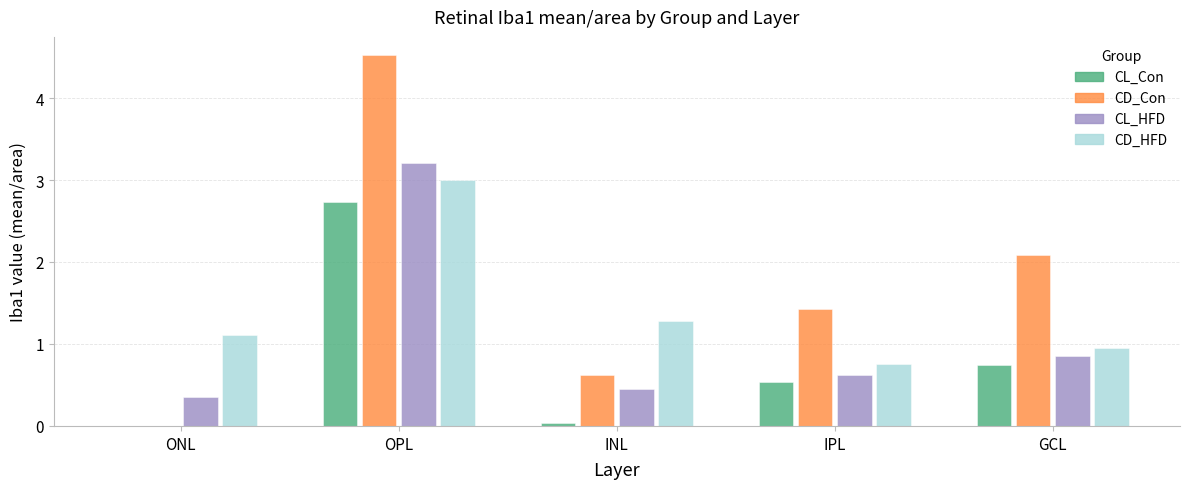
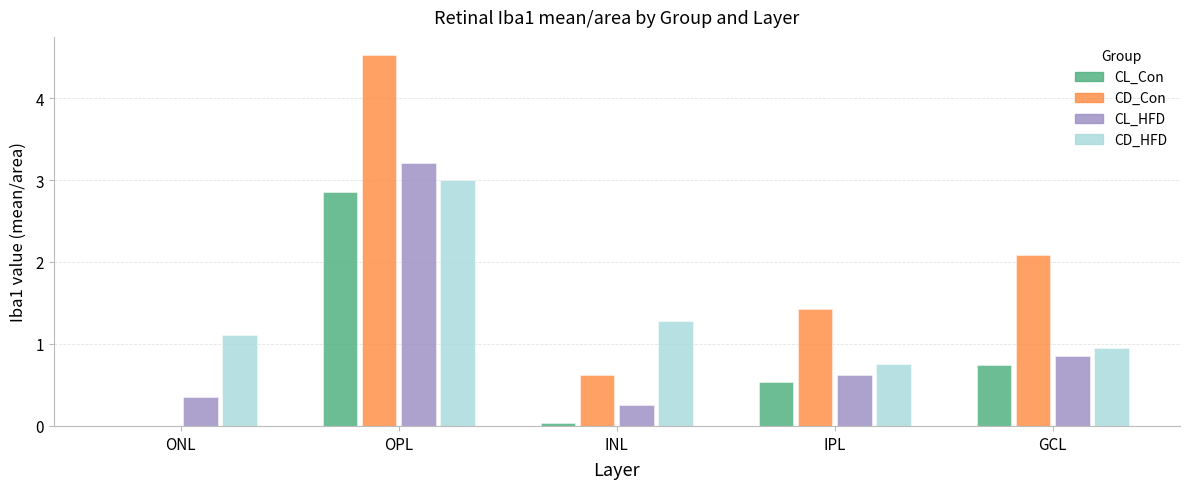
  {
    "CL_Con": {
-     "OPL": 2.7,
+     "OPL": 2.9,
      "INL": 0.0,
      "IPL": 0.5,
      "GCL": 0.7
    },
    "CD_Con": {
      "OPL": 4.5,
      "INL": 0.6,
      "IPL": 1.4,
      "GCL": 2.1
    },
    "CL_HFD": {
      "ONL": 0.3,
      "OPL": 3.2,
-     "INL": 0.5,
+     "INL": 0.3,
      "IPL": 0.6,
      "GCL": 0.9
    },
    "CD_HFD": {
      "ONL": 1.1,
      "OPL": 3.0,
      "INL": 1.3,
      "IPL": 0.8,
      "GCL": 1.0
    }
  }
